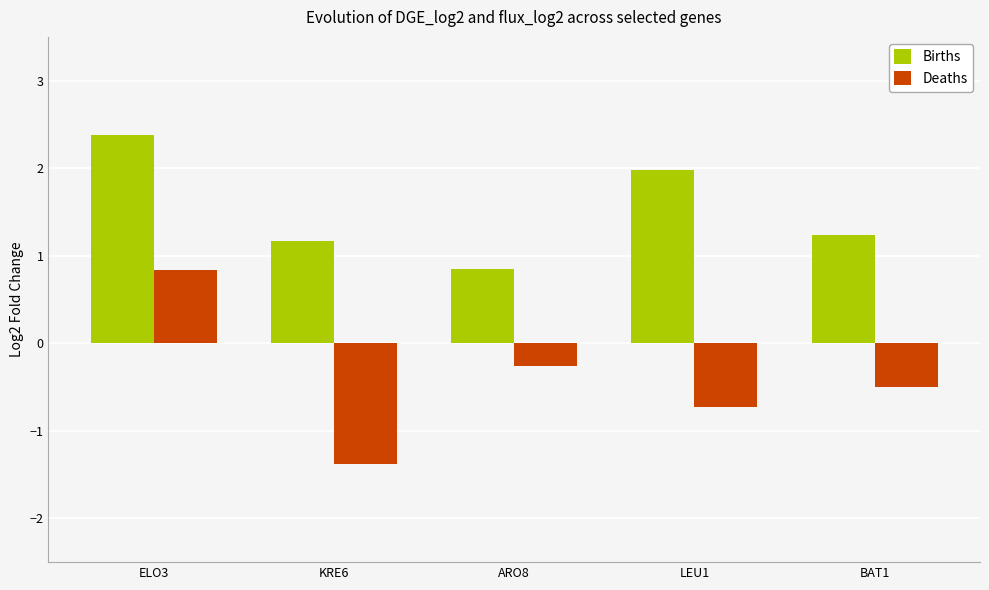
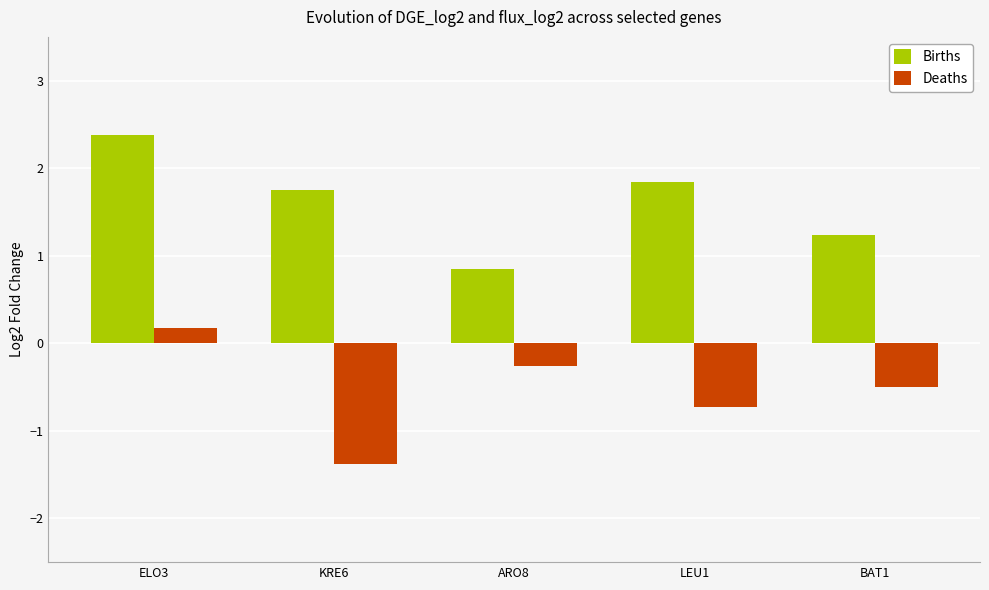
  {
    "Births": {
      "ELO3": 2.4,
-     "KRE6": 1.2,
+     "KRE6": 1.8,
      "ARO8": 0.8,
-     "LEU1": 2.0,
+     "LEU1": 1.8,
      "BAT1": 1.2
    },
    "Deaths": {
-     "ELO3": 0.8,
+     "ELO3": 0.2,
      "KRE6": -1.4,
      "ARO8": -0.3,
      "LEU1": -0.7,
      "BAT1": -0.5
    }
  }
